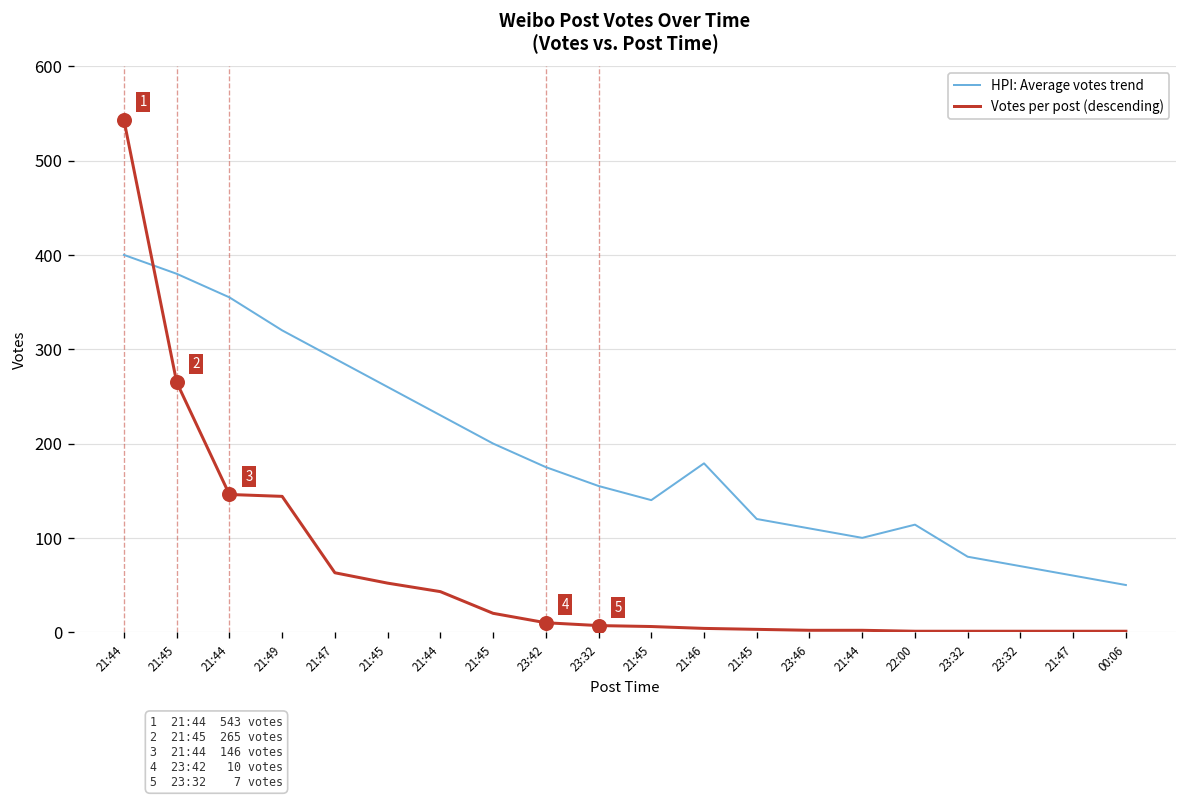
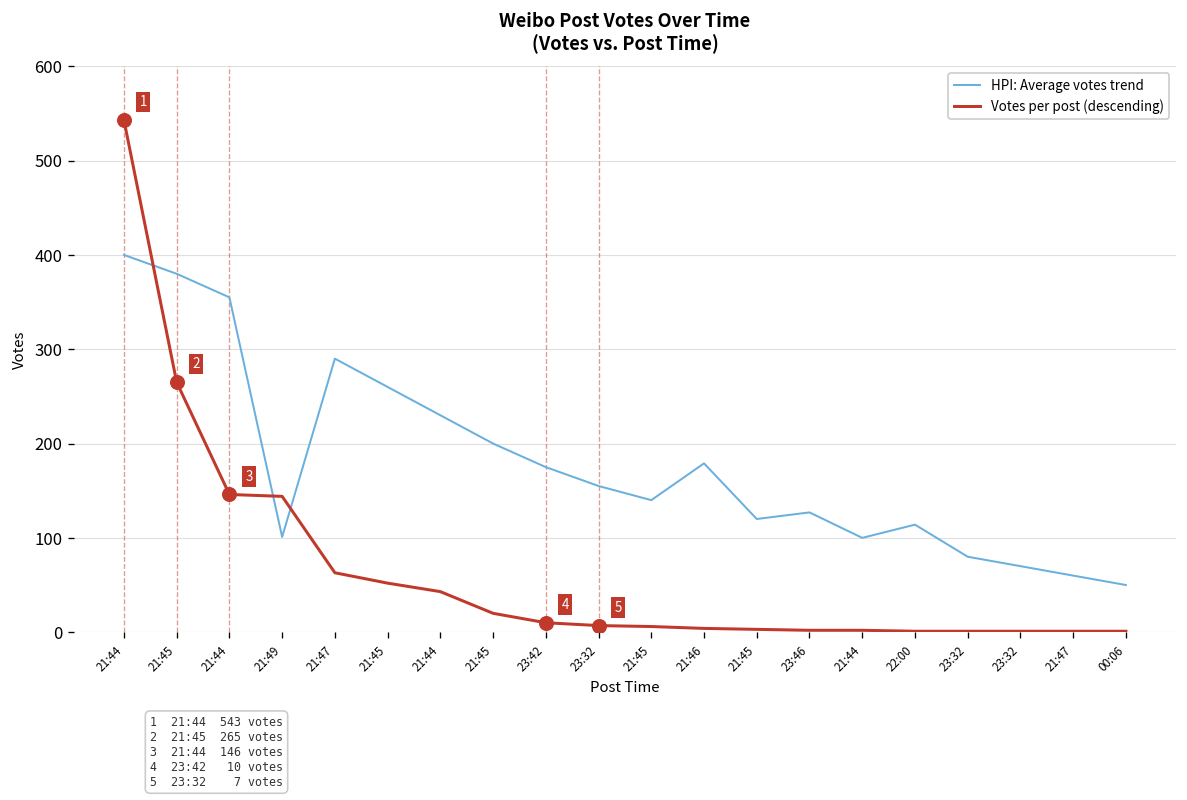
  {
    "HPI: Average votes trend": {
-     "21:49": 320,
+     "21:49": 100,
      "23:42": 180,
      "21:46": 180,
-     "23:46": 110,
+     "23:46": 130,
      "22:00": 110,
      "00:06": 50
    }
  }
